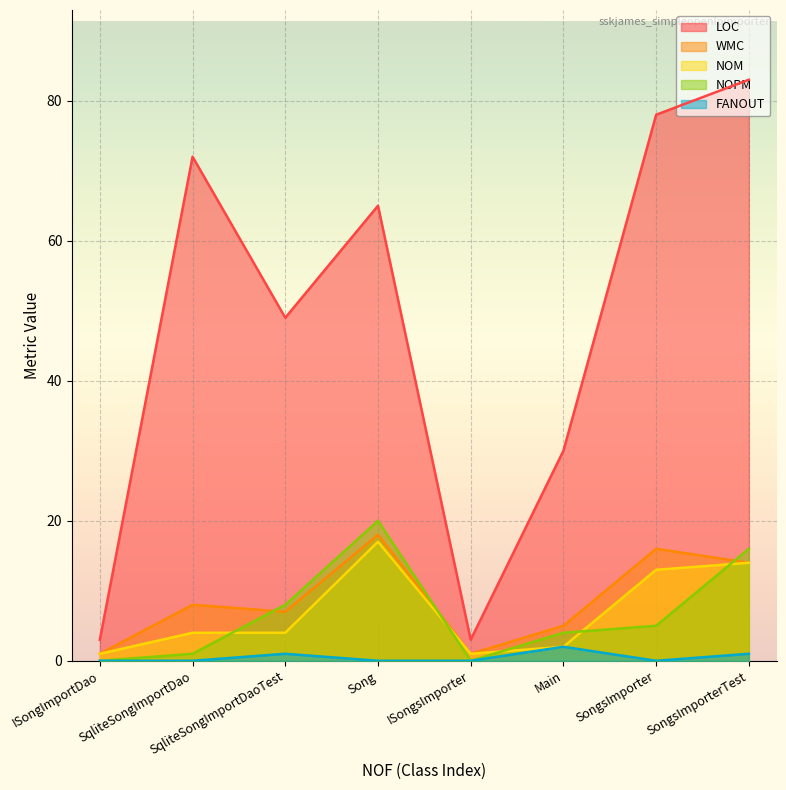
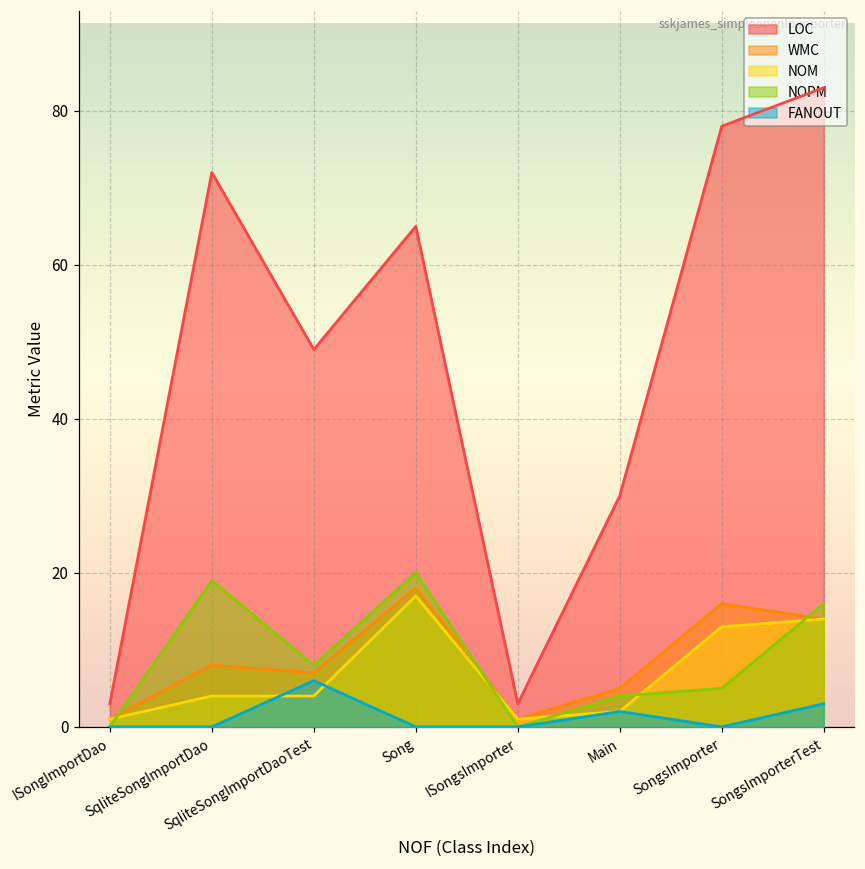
  {
    "LOC": {
      "ISongImportDao": 3,
      "SqliteSongImportDao": 72,
      "SqliteSongImportDaoTest": 49,
      "Song": 65,
      "ISongsImporter": 3,
      "Main": 30,
      "SongsImporter": 78
    },
    "NOPM": {
-     "SqliteSongImportDao": 1,
+     "SqliteSongImportDao": 19,
      "SqliteSongImportDaoTest": 8,
      "Song": 20,
      "Main": 4,
      "SongsImporter": 5,
      "SongsImporterTest": 16
    },
    "FANOUT": {
      "SqliteSongImportDao": 0,
-     "SqliteSongImportDaoTest": 1,
+     "SqliteSongImportDaoTest": 6,
      "Song": 0,
      "SongsImporter": 0,
-     "SongsImporterTest": 1
+     "SongsImporterTest": 3
    }
  }
